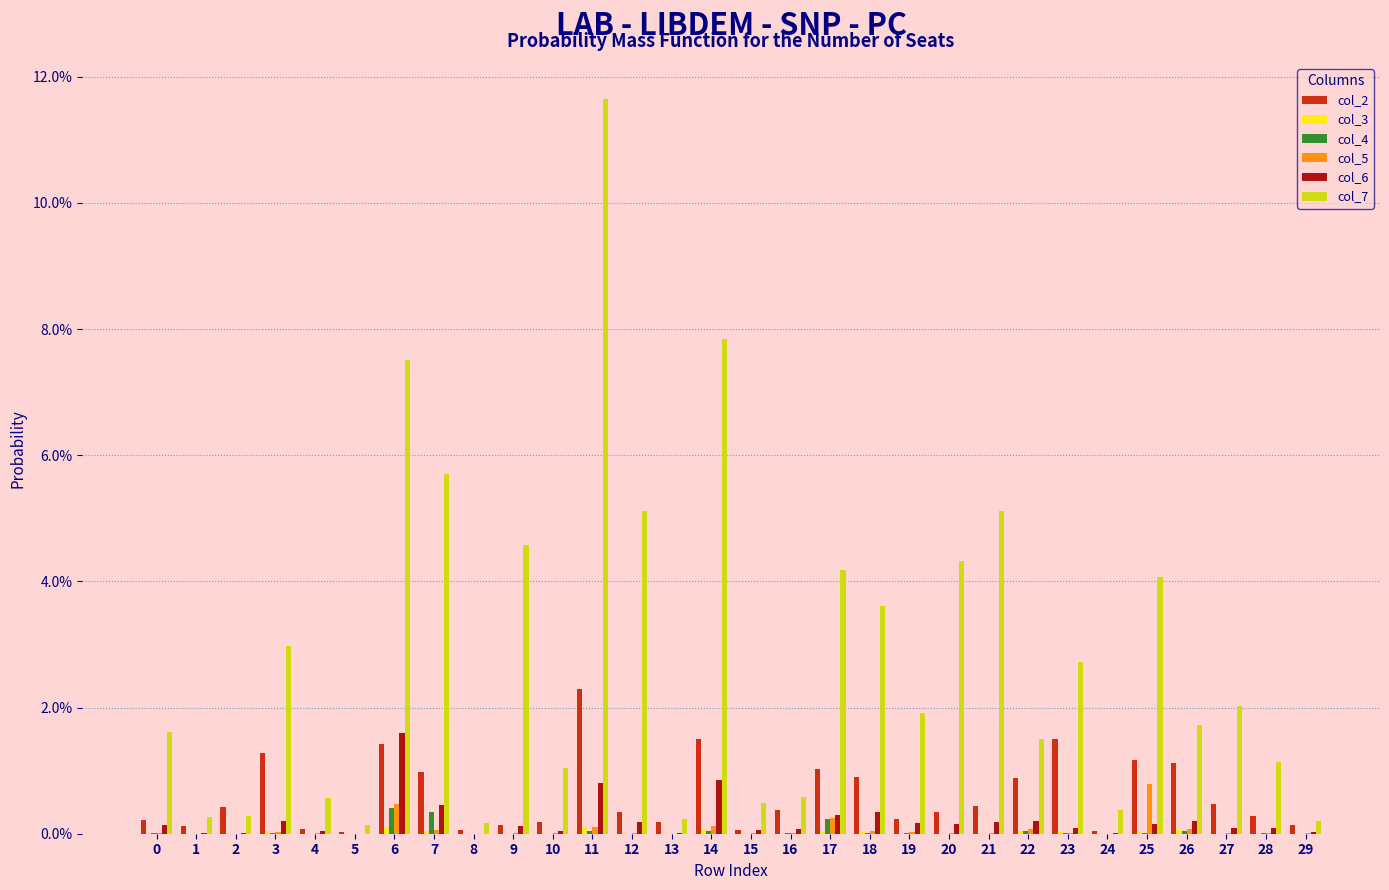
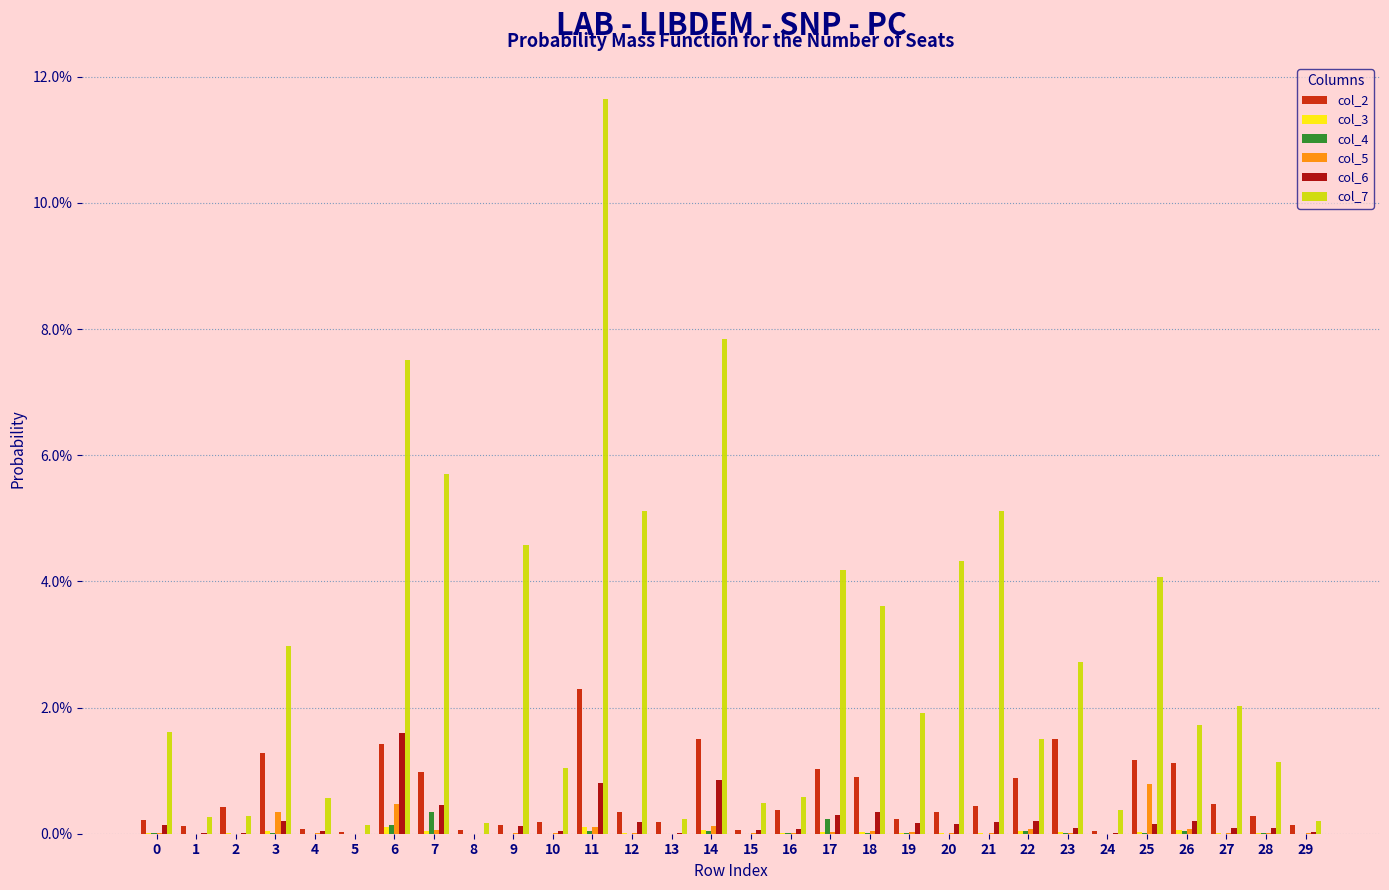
  {
    "col_4": {
-     "6": "0.4%",
+     "6": "0.1%",
      "7": "0.3%",
      "11": "0.0%",
      "17": "0.2%",
      "22": "0.0%",
      "26": "0.0%"
    },
    "col_5": {
-     "3": "0.0%",
+     "3": "0.3%",
      "6": "0.5%",
      "7": "0.1%",
      "11": "0.1%",
      "14": "0.1%",
-     "17": "0.3%",
+     "17": "0.0%",
      "18": "0.1%",
      "22": "0.1%",
      "25": "0.8%",
      "26": "0.1%"
    }
  }
